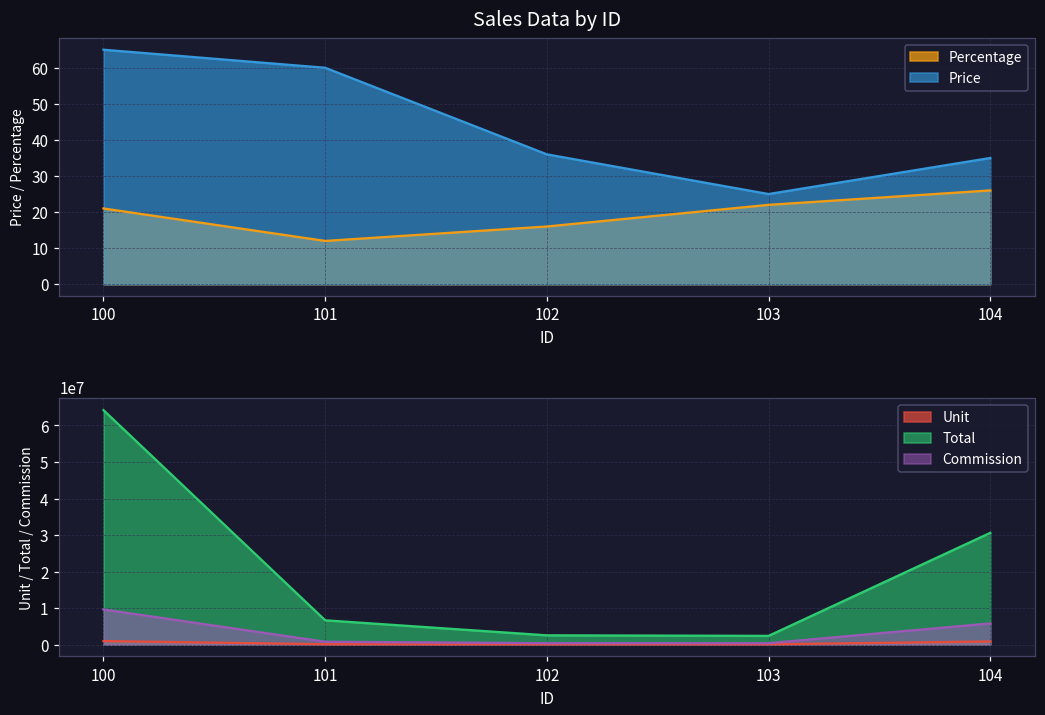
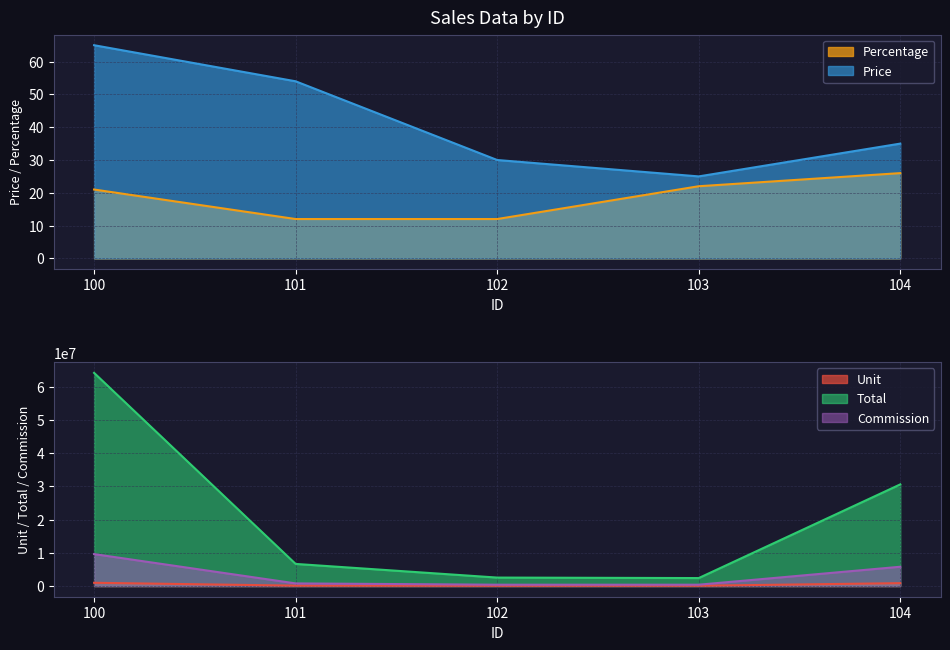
  {
    "Sales Data by ID": {
      "Percentage": {
        "100": 21,
        "101": 12,
-       "102": 16,
+       "102": 12,
        "103": 22,
        "104": 26
      },
      "Price": {
        "100": 65,
-       "101": 60,
-       "102": 36,
+       "101": 54,
+       "102": 30,
        "103": 25,
        "104": 35
      }
    }
  }
